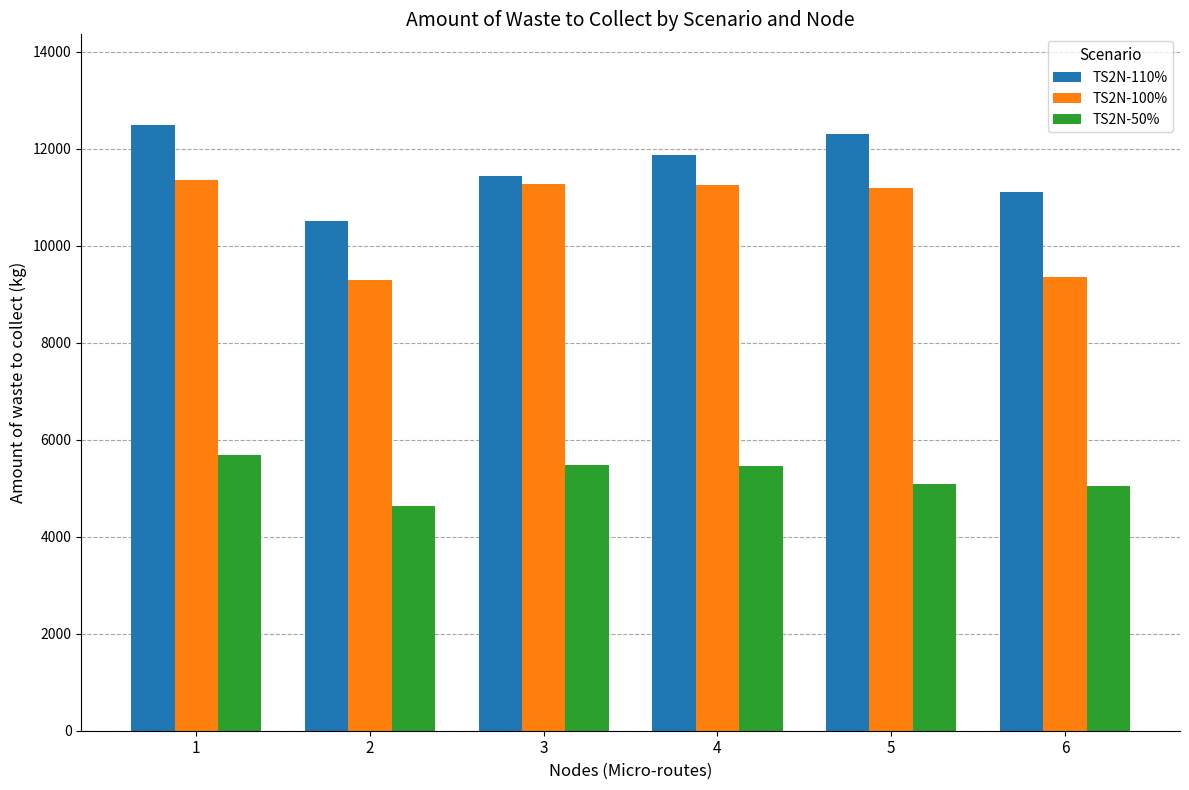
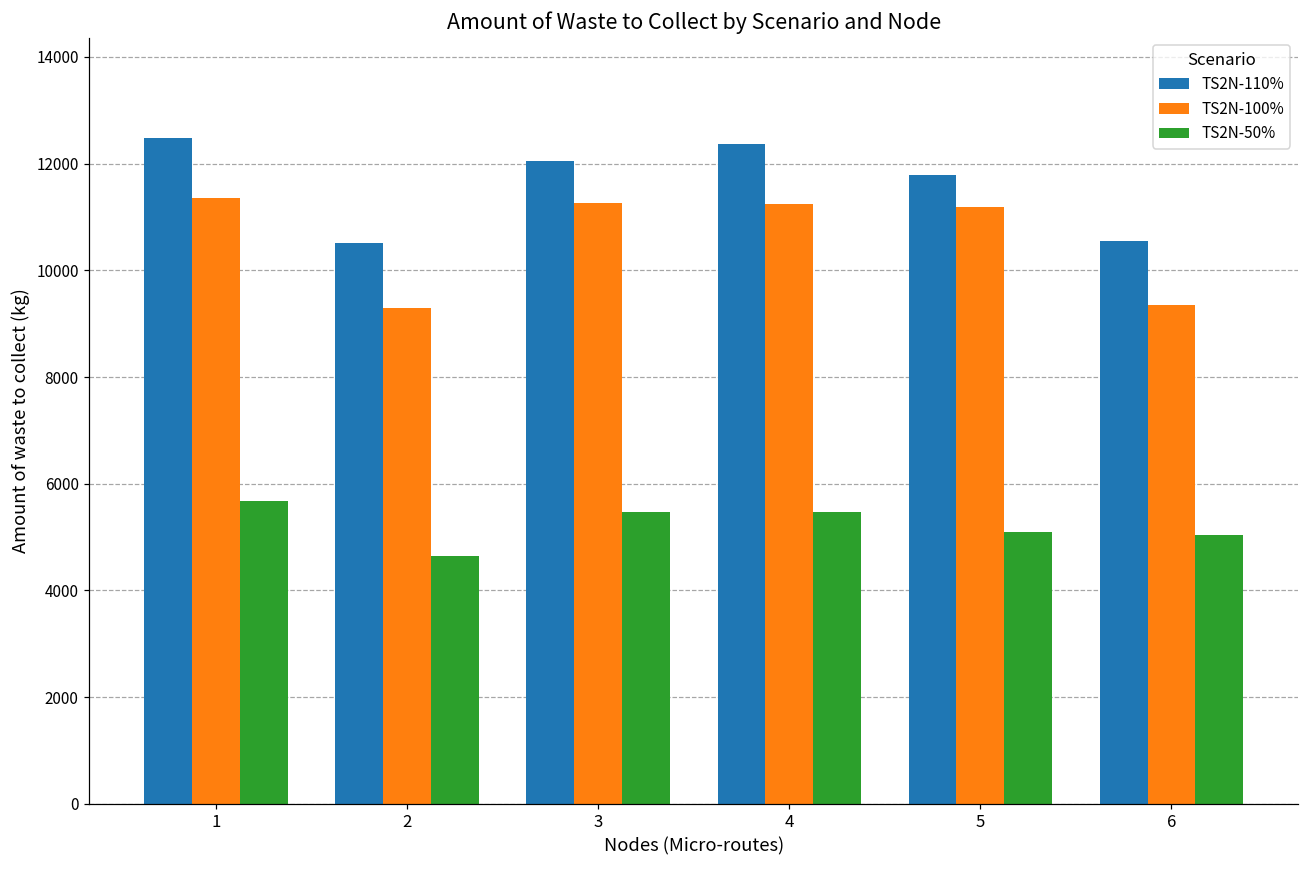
  {
    "TS2N-110%": {
      "1": 12500,
      "2": 10500,
-     "3": 11400,
-     "4": 11900,
-     "5": 12300,
-     "6": 11100
+     "3": 12000,
+     "4": 12400,
+     "5": 11800,
+     "6": 10500
    },
    "TS2N-100%": {
      "1": 11400,
      "2": 9300,
      "3": 11300,
      "4": 11200,
      "5": 11200,
      "6": 9400
    },
    "TS2N-50%": {
      "1": 5700,
      "2": 4600,
      "3": 5500,
      "4": 5500,
      "5": 5100,
      "6": 5000
    }
  }
